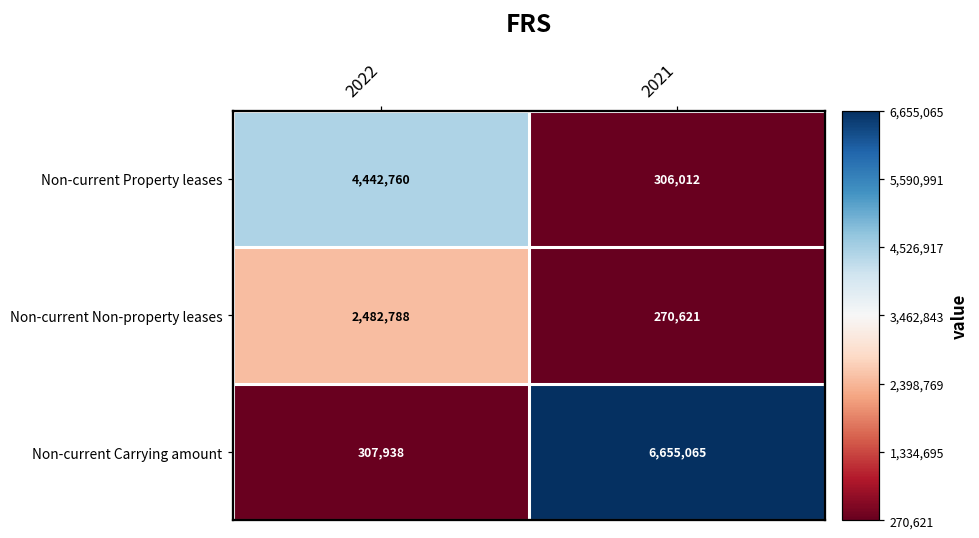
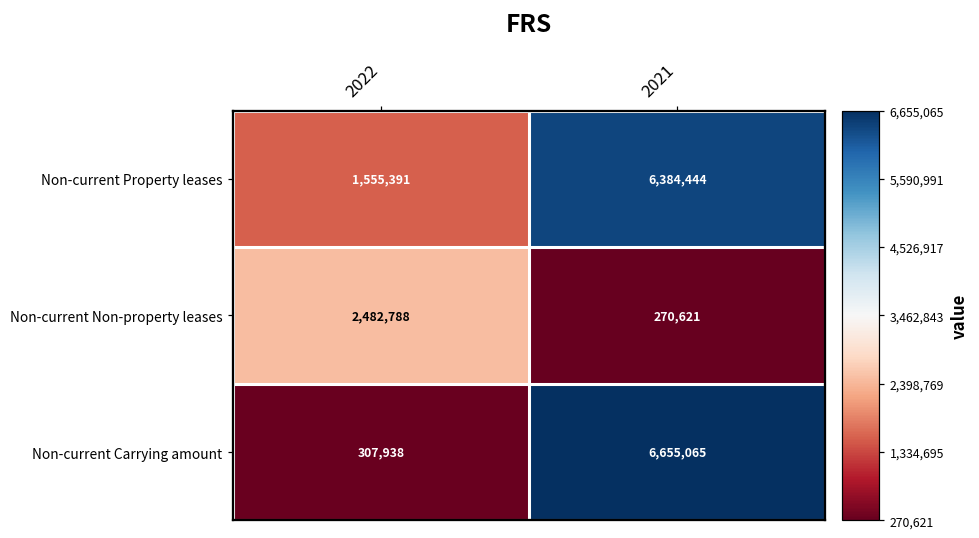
  {
    "Non-current Property leases": {
-     "2022": "4,442,760",
-     "2021": "306,012"
+     "2022": "1,555,391",
+     "2021": "6,384,444"
    },
    "Non-current Non-property leases": {
      "2022": "2,482,788",
      "2021": "270,621"
    },
    "Non-current Carrying amount": {
      "2022": "307,938",
      "2021": "6,655,065"
    }
  }
